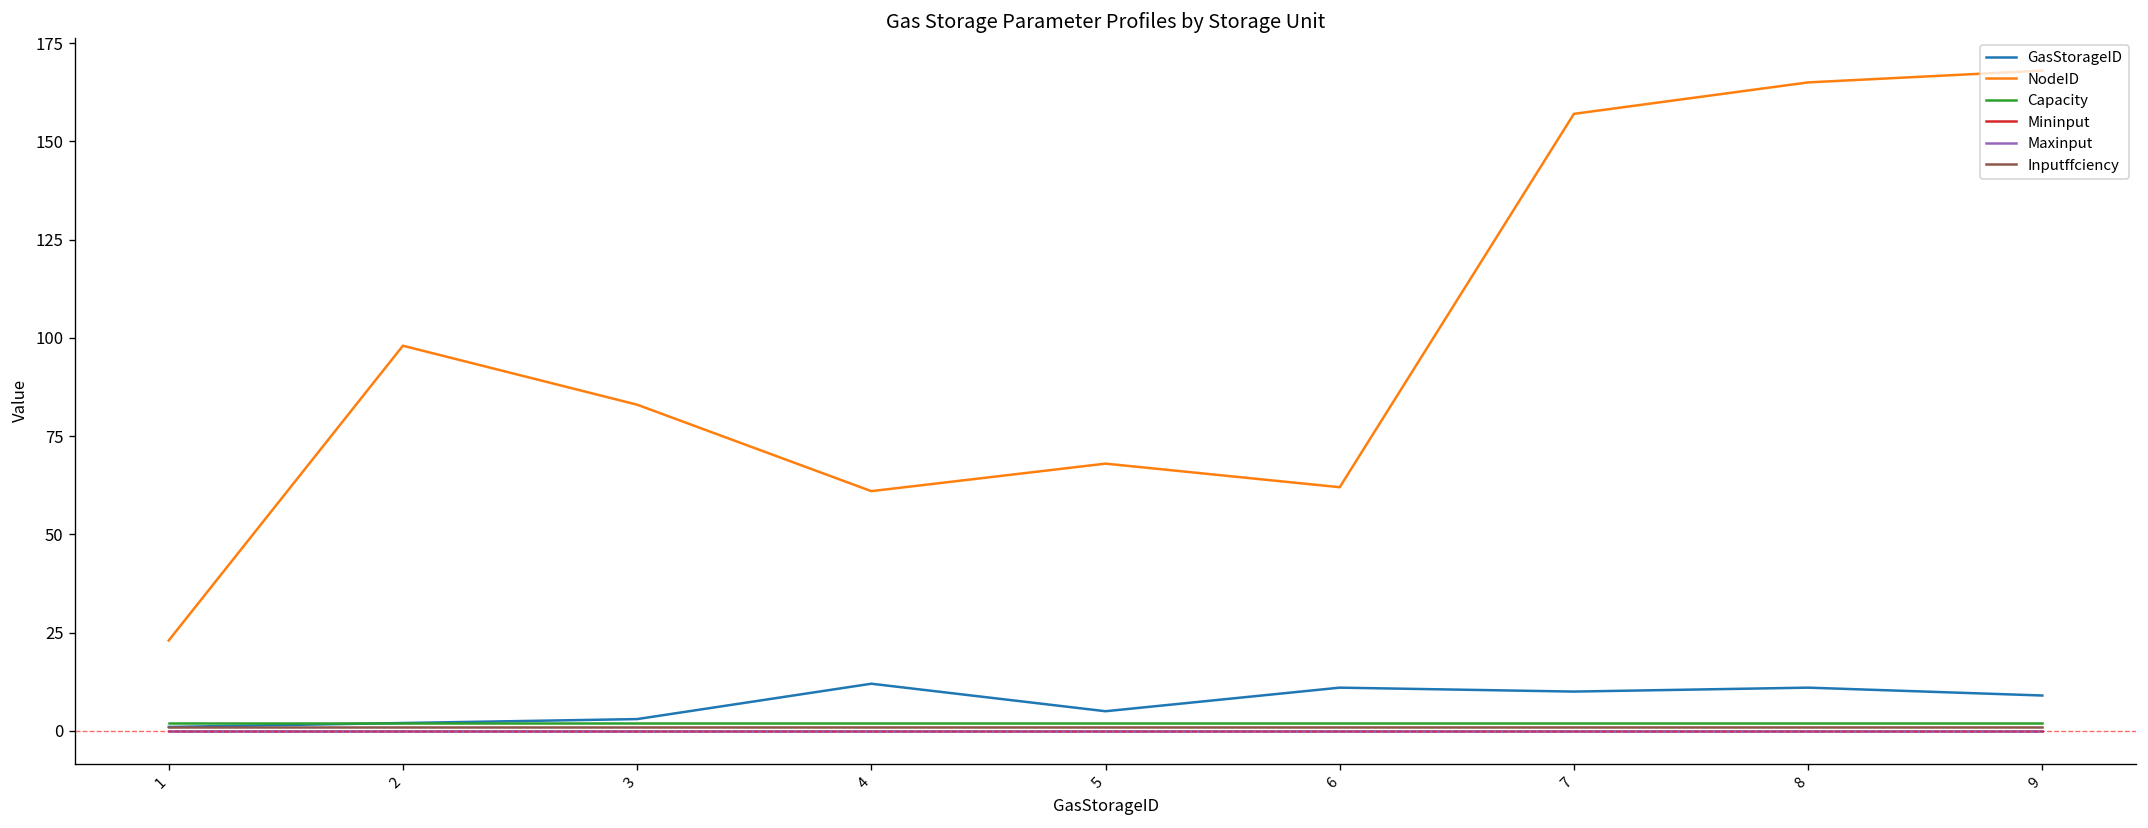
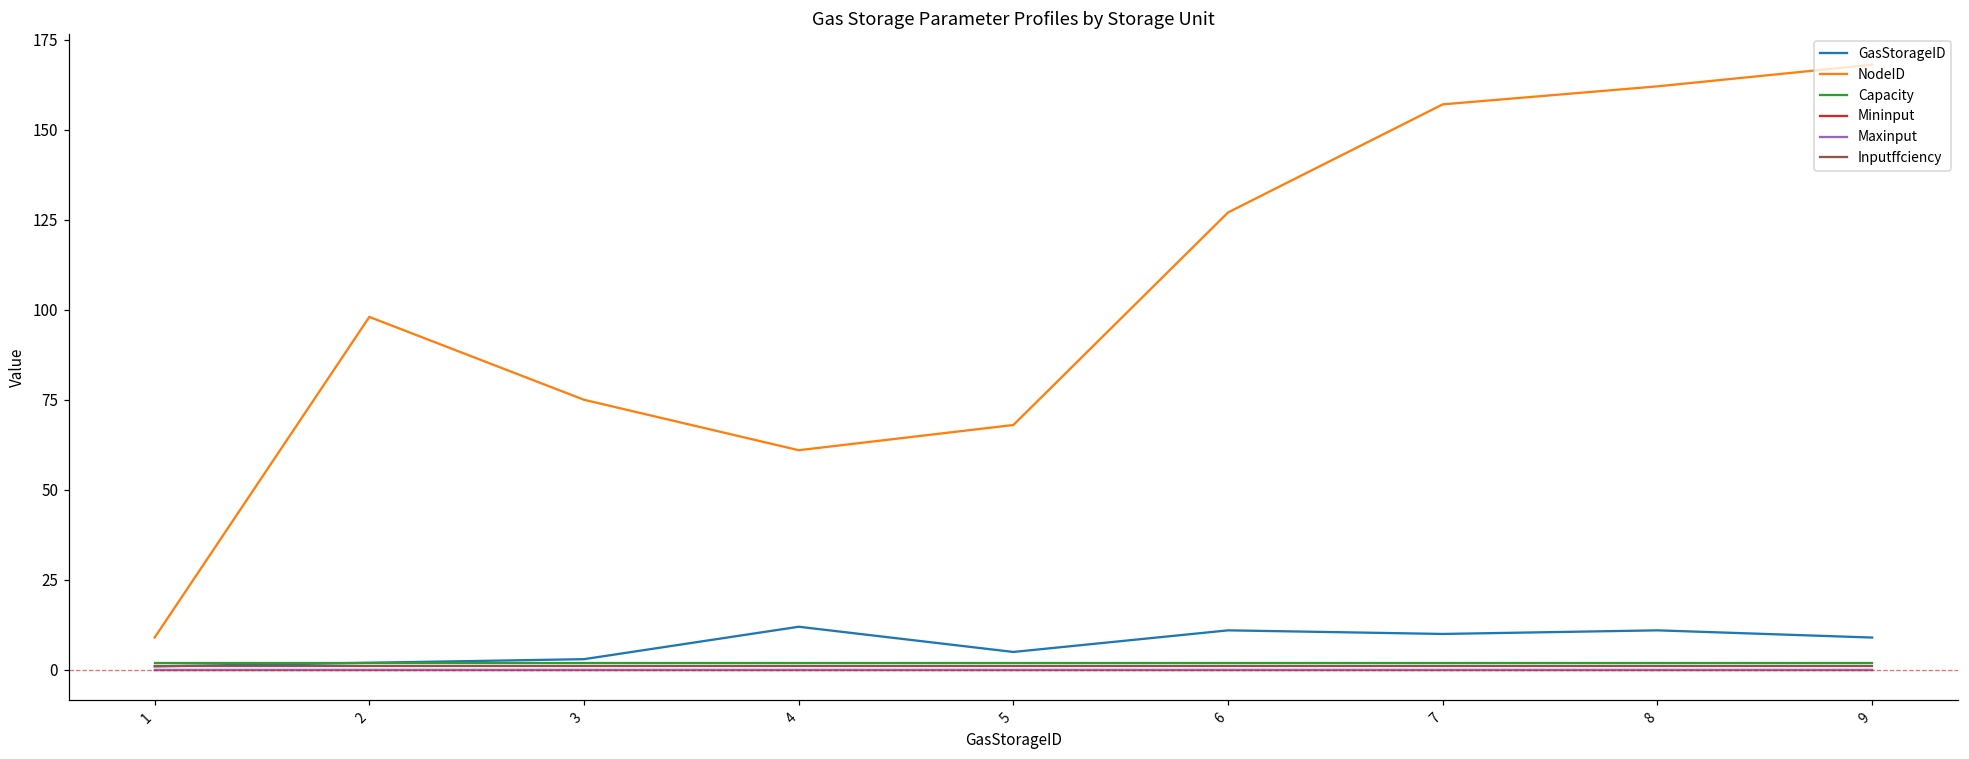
  {
    "GasStorageID": {
      "3": 3,
      "4": 12,
      "5": 5,
      "6": 11,
      "7": 10,
      "8": 11,
      "9": 9
    },
    "NodeID": {
-     "1": 23,
+     "1": 9,
      "2": 98,
-     "3": 83,
+     "3": 75,
      "4": 61,
      "5": 68,
-     "6": 62,
+     "6": 127,
      "7": 157,
-     "8": 165
+     "8": 162
    },
    "Capacity": {
      "1": 2,
      "3": 2,
      "4": 2,
      "5": 2,
      "6": 2,
      "7": 2,
      "8": 2,
      "9": 2
    },
    "Maxinput": {
      "1": 0,
      "2": 0,
      "3": 0,
      "4": 0,
      "5": 0,
      "6": 0,
      "7": 0,
      "8": 0,
      "9": 0
    },
    "Inputffciency": {
      "2": 1,
      "3": 1,
      "4": 1,
      "5": 1,
      "6": 1,
      "7": 1,
      "8": 1,
      "9": 1
    }
  }
